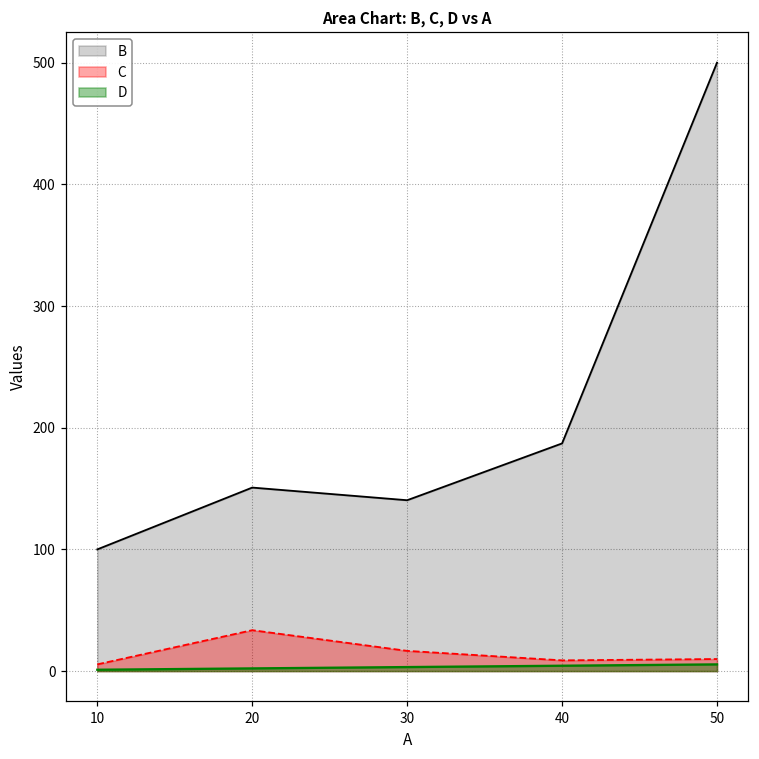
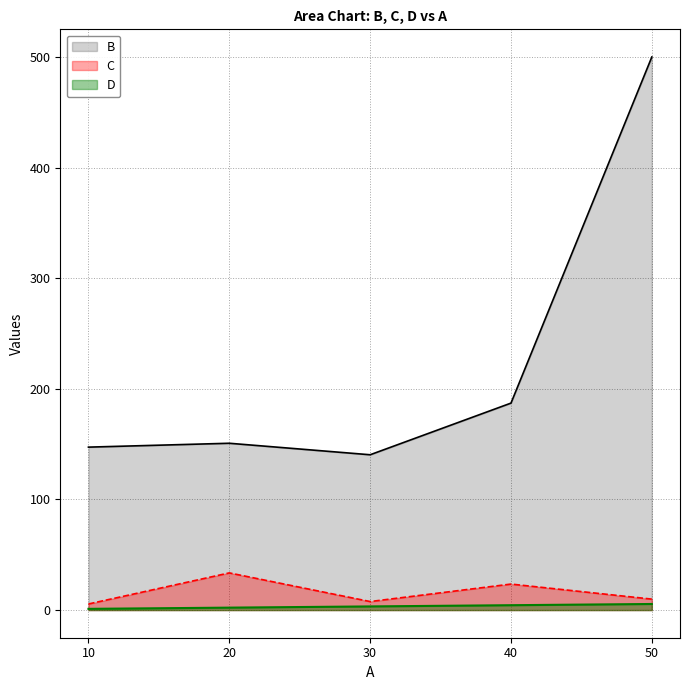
  {
    "B": {
-     "10": 100,
+     "10": 147,
      "20": 151,
      "30": 140,
      "40": 187,
      "50": 500
    },
    "C": {
      "10": 6,
      "20": 34,
-     "30": 17,
-     "40": 9,
+     "30": 8,
+     "40": 24,
      "50": 10
    },
    "D": {
      "10": 1,
      "20": 2,
      "30": 3,
      "40": 4,
      "50": 6
    }
  }
